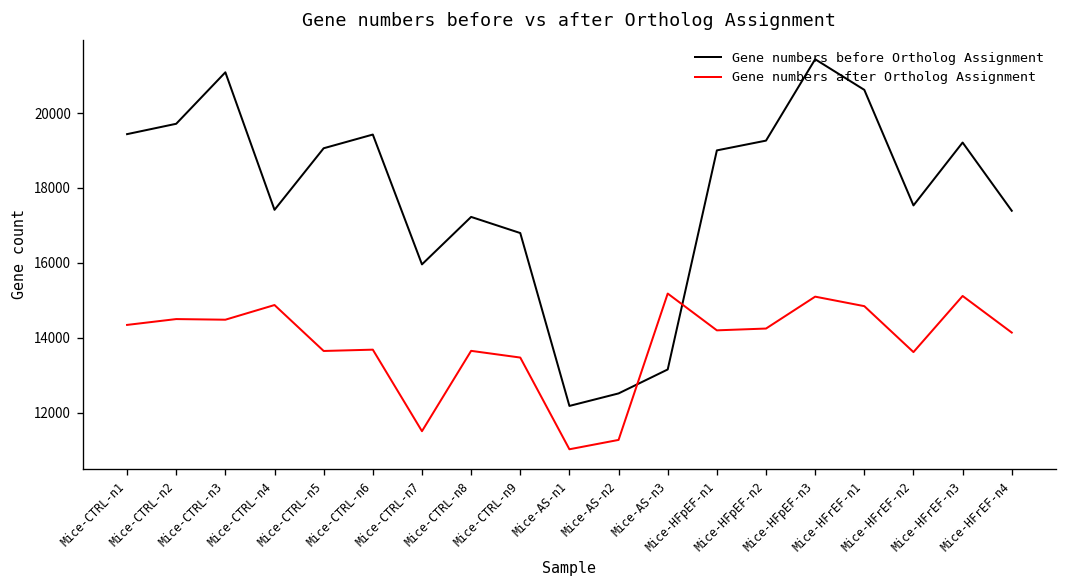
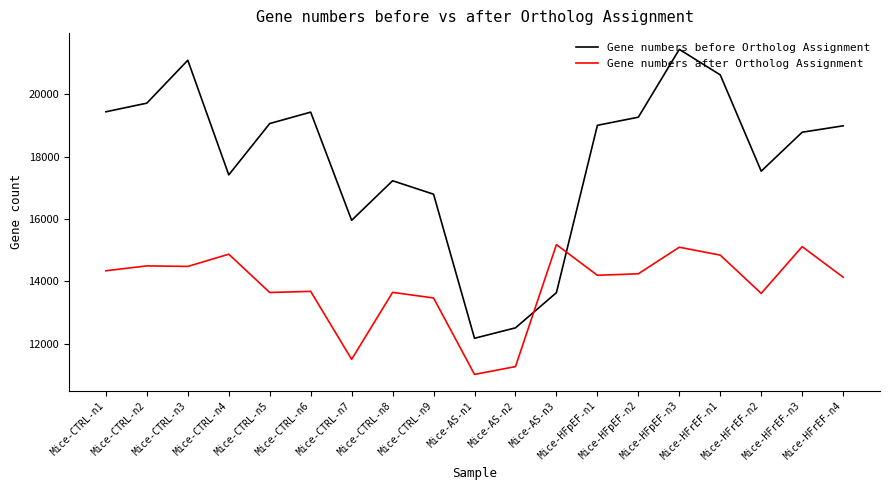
  {
    "Gene numbers before Ortholog Assignment": {
      "Mice-CTRL-n1": 19400,
      "Mice-CTRL-n2": 19700,
      "Mice-CTRL-n3": 21100,
      "Mice-CTRL-n4": 17400,
      "Mice-CTRL-n5": 19100,
      "Mice-CTRL-n6": 19400,
      "Mice-CTRL-n7": 16000,
      "Mice-CTRL-n8": 17200,
      "Mice-CTRL-n9": 16800,
      "Mice-AS-n1": 12200,
      "Mice-AS-n2": 12500,
-     "Mice-AS-n3": 13200,
+     "Mice-AS-n3": 13600,
      "Mice-HFpEF-n1": 19000,
      "Mice-HFpEF-n2": 19300,
      "Mice-HFpEF-n3": 21400,
      "Mice-HFrEF-n1": 20600,
      "Mice-HFrEF-n2": 17500,
-     "Mice-HFrEF-n3": 19200,
-     "Mice-HFrEF-n4": 17400
+     "Mice-HFrEF-n3": 18800,
+     "Mice-HFrEF-n4": 19000
    },
    "Gene numbers after Ortholog Assignment": {
      "Mice-CTRL-n1": 14300,
      "Mice-CTRL-n2": 14500,
      "Mice-CTRL-n3": 14500,
      "Mice-CTRL-n4": 14900,
      "Mice-CTRL-n5": 13600,
      "Mice-CTRL-n6": 13700,
      "Mice-CTRL-n7": 11500,
      "Mice-CTRL-n8": 13600,
      "Mice-CTRL-n9": 13500,
      "Mice-AS-n1": 11000,
      "Mice-AS-n2": 11300,
      "Mice-AS-n3": 15200,
      "Mice-HFpEF-n1": 14200,
      "Mice-HFpEF-n2": 14200,
      "Mice-HFpEF-n3": 15100,
      "Mice-HFrEF-n1": 14800,
      "Mice-HFrEF-n2": 13600,
      "Mice-HFrEF-n3": 15100,
      "Mice-HFrEF-n4": 14100
    }
  }
